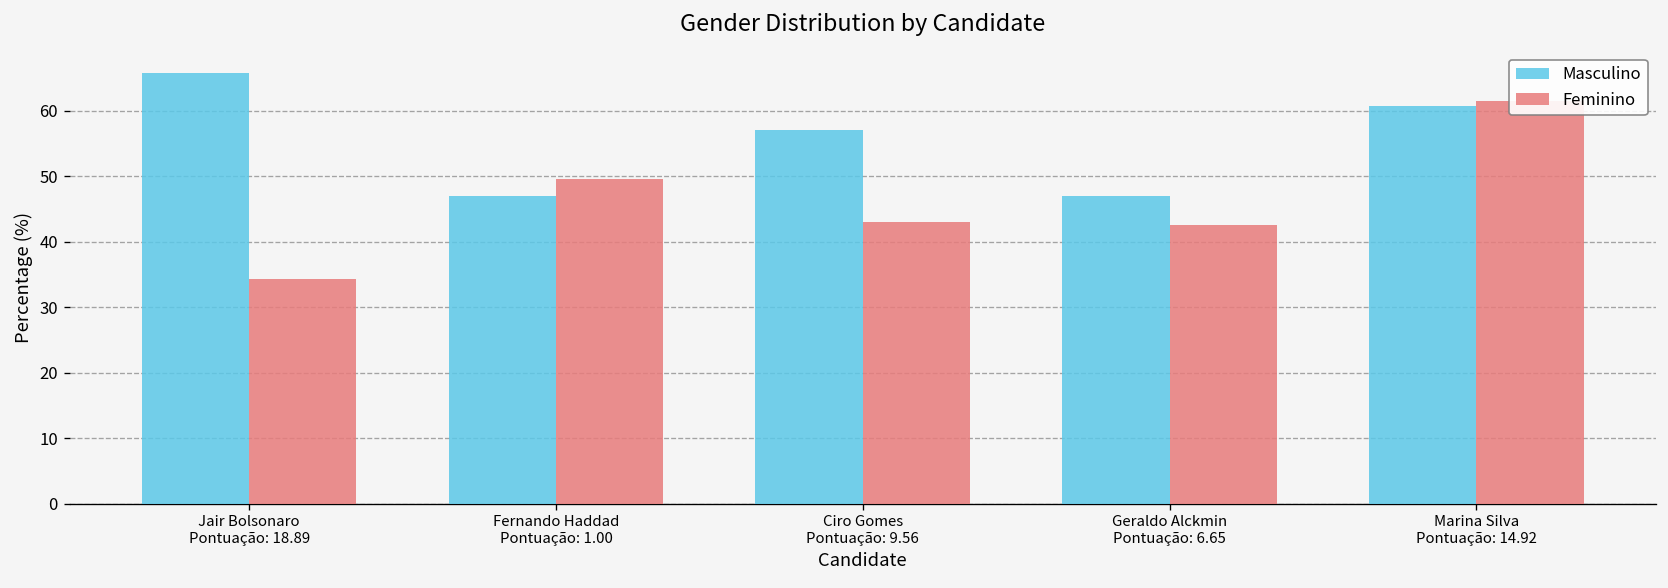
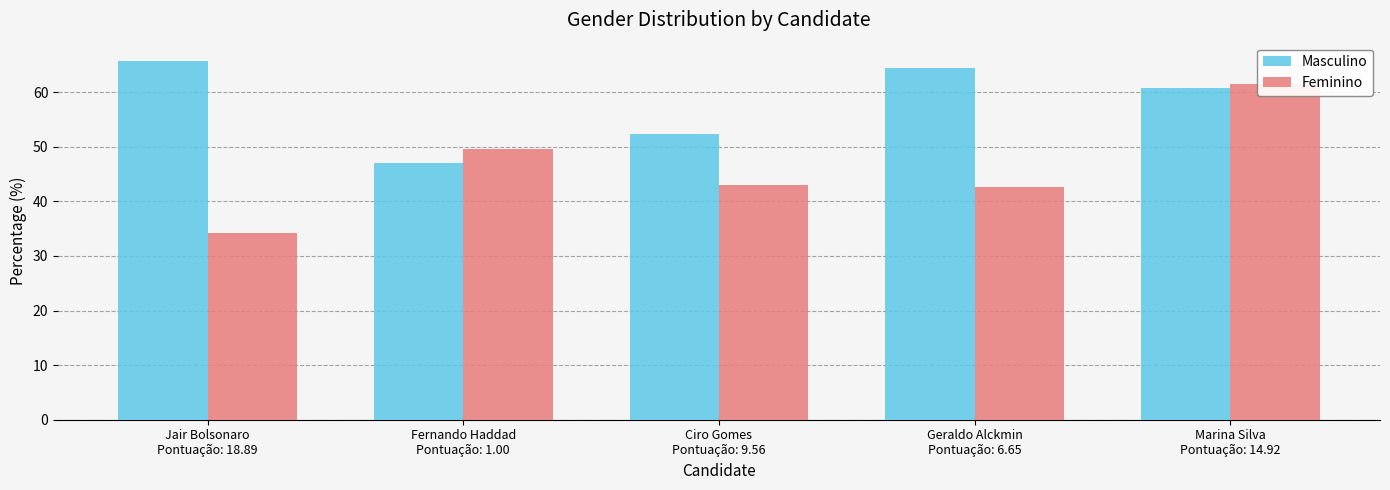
  {
    "Masculino": {
      "Jair Bolsonaro Pontuação: 18.89": 66,
      "Fernando Haddad Pontuação: 1.00": 47,
-     "Ciro Gomes Pontuação: 9.56": 57,
-     "Geraldo Alckmin Pontuação: 6.65": 47,
+     "Ciro Gomes Pontuação: 9.56": 52,
+     "Geraldo Alckmin Pontuação: 6.65": 64,
      "Marina Silva Pontuação: 14.92": 61
    },
    "Feminino": {
      "Jair Bolsonaro Pontuação: 18.89": 34,
      "Fernando Haddad Pontuação: 1.00": 50,
      "Ciro Gomes Pontuação: 9.56": 43,
      "Geraldo Alckmin Pontuação: 6.65": 43
    }
  }
